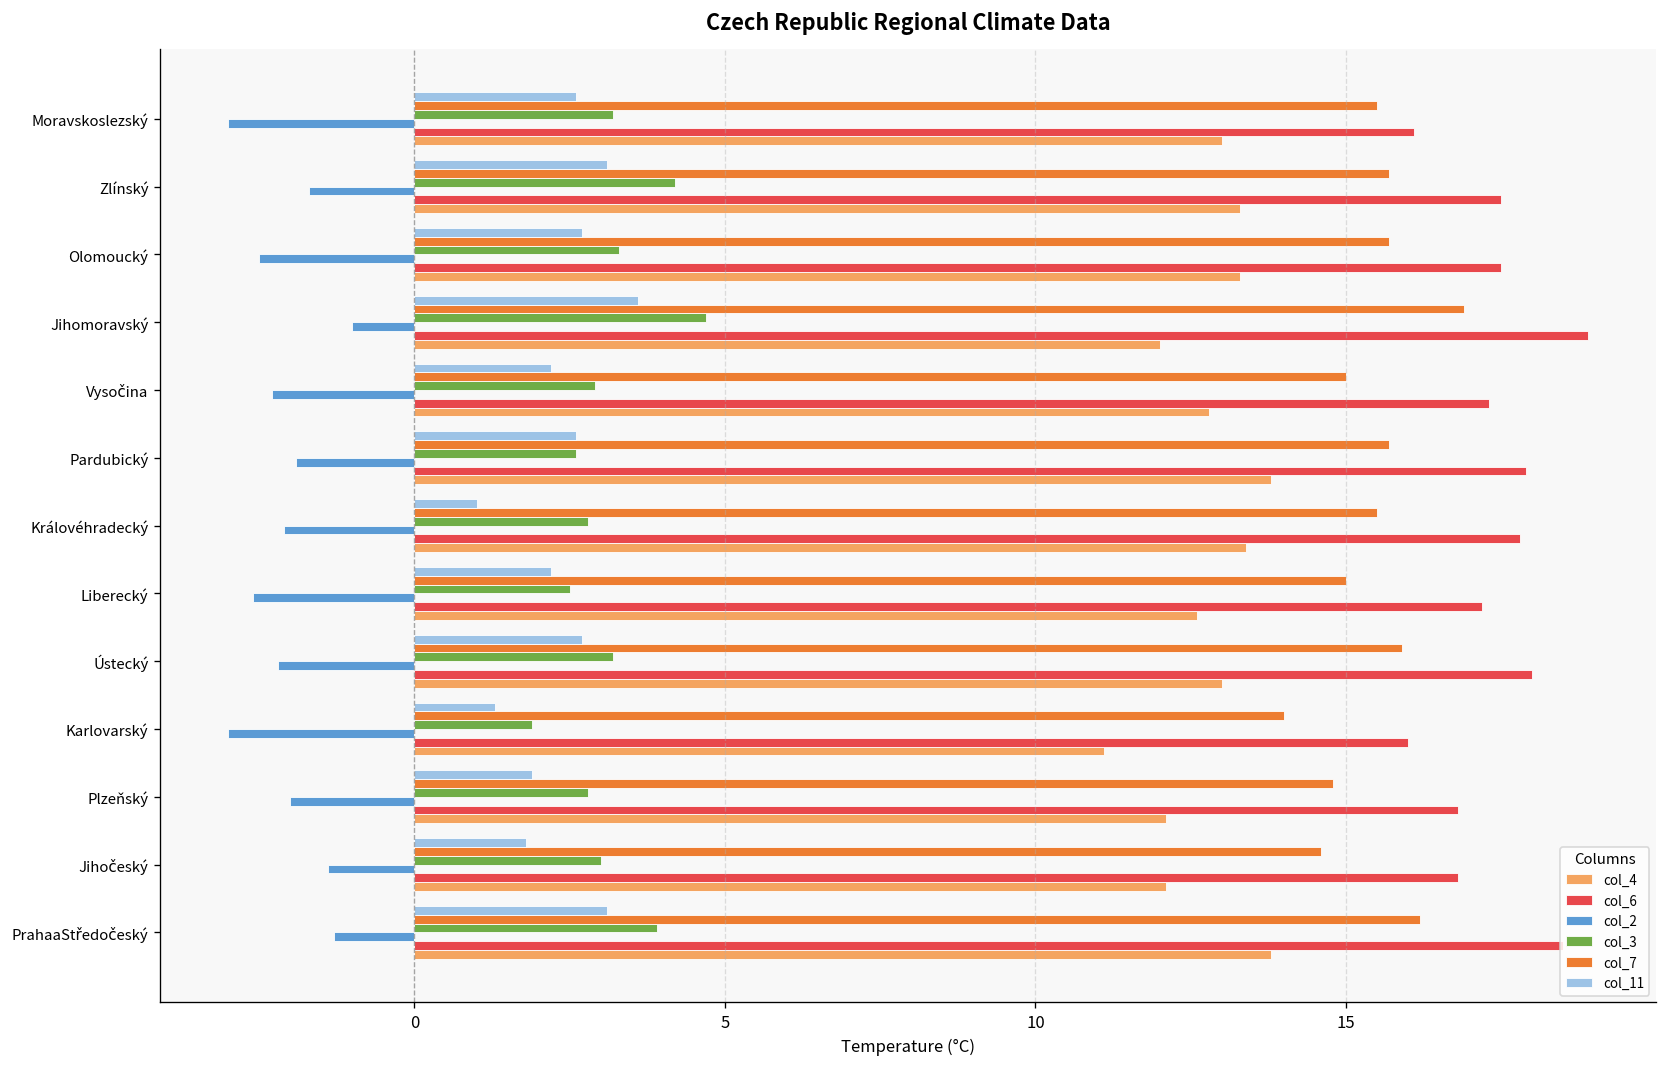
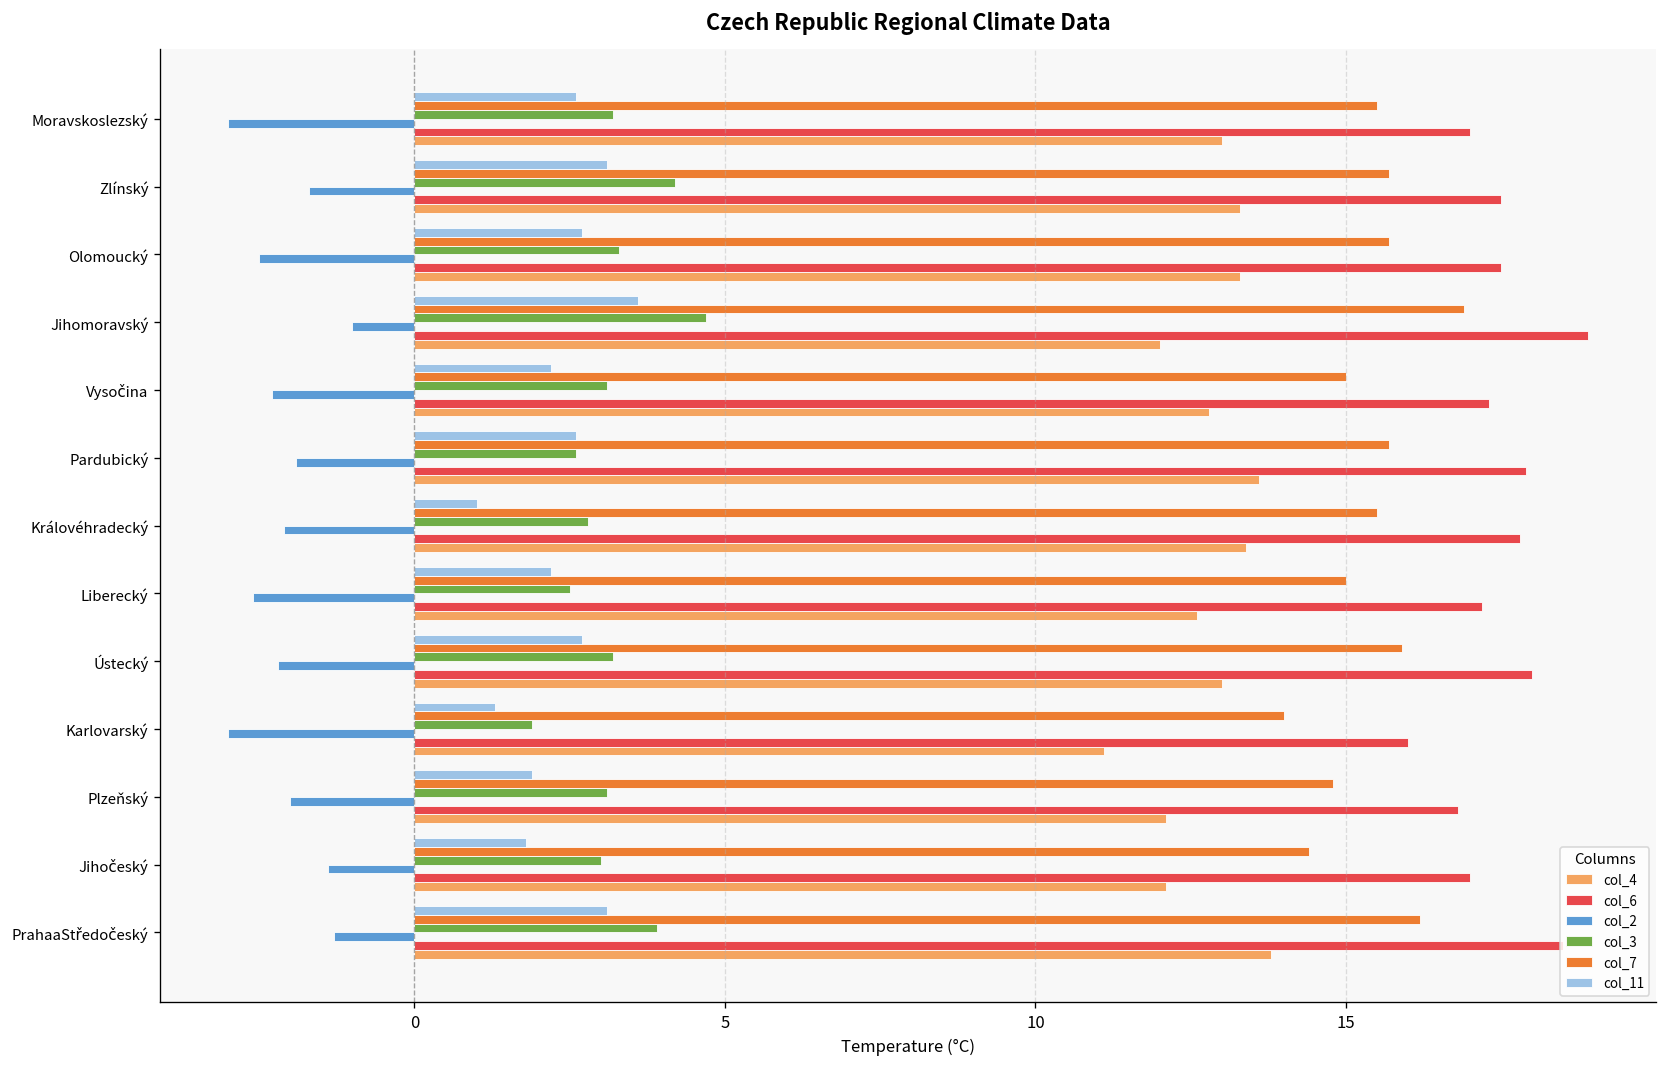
  {
    "col_4": {
      "Moravskoslezský": 13.0,
      "Zlínský": 13.3,
      "Olomoucký": 13.3,
      "Jihomoravský": 12.0,
      "Vysočina": 12.8,
-     "Pardubický": 13.8,
+     "Pardubický": 13.6,
      "Královéhradecký": 13.4,
      "Liberecký": 12.6,
      "Ústecký": 13.0,
      "Karlovarský": 11.1,
      "Plzeňský": 12.1,
      "Jihočeský": 12.1,
      "PrahaaStředočeský": 13.8
    },
    "col_6": {
-     "Moravskoslezský": 16.1,
+     "Moravskoslezský": 17.0,
      "Zlínský": 17.5,
      "Olomoucký": 17.5,
      "Jihomoravský": 18.9,
      "Vysočina": 17.3,
      "Pardubický": 17.9,
      "Královéhradecký": 17.8,
      "Liberecký": 17.2,
      "Ústecký": 18.0,
      "Karlovarský": 16.0,
      "Plzeňský": 16.8,
-     "Jihočeský": 16.8
+     "Jihočeský": 17.0
    },
    "col_2": {
      "Moravskoslezský": -3.0,
      "Zlínský": -1.7,
      "Olomoucký": -2.5,
      "Jihomoravský": -1.0,
      "Vysočina": -2.3,
      "Pardubický": -1.9,
      "Královéhradecký": -2.1,
      "Liberecký": -2.6,
      "Ústecký": -2.2,
      "Karlovarský": -3.0,
      "Plzeňský": -2.0,
      "Jihočeský": -1.4,
      "PrahaaStředočeský": -1.3
    },
    "col_3": {
      "Moravskoslezský": 3.2,
      "Zlínský": 4.2,
      "Olomoucký": 3.3,
      "Jihomoravský": 4.7,
-     "Vysočina": 2.9,
+     "Vysočina": 3.1,
      "Pardubický": 2.6,
      "Královéhradecký": 2.8,
      "Liberecký": 2.5,
      "Ústecký": 3.2,
      "Karlovarský": 1.9,
-     "Plzeňský": 2.8,
+     "Plzeňský": 3.1,
      "Jihočeský": 3.0,
      "PrahaaStředočeský": 3.9
    },
    "col_7": {
      "Moravskoslezský": 15.5,
      "Zlínský": 15.7,
      "Olomoucký": 15.7,
      "Jihomoravský": 16.9,
      "Vysočina": 15.0,
      "Pardubický": 15.7,
      "Královéhradecký": 15.5,
      "Liberecký": 15.0,
      "Ústecký": 15.9,
      "Karlovarský": 14.0,
      "Plzeňský": 14.8,
-     "Jihočeský": 14.6,
+     "Jihočeský": 14.4,
      "PrahaaStředočeský": 16.2
    },
    "col_11": {
      "Moravskoslezský": 2.6,
      "Zlínský": 3.1,
      "Olomoucký": 2.7,
      "Jihomoravský": 3.6,
      "Vysočina": 2.2,
      "Pardubický": 2.6,
      "Královéhradecký": 1.0,
      "Liberecký": 2.2,
      "Ústecký": 2.7,
      "Karlovarský": 1.3,
      "Plzeňský": 1.9,
      "Jihočeský": 1.8,
      "PrahaaStředočeský": 3.1
    }
  }
